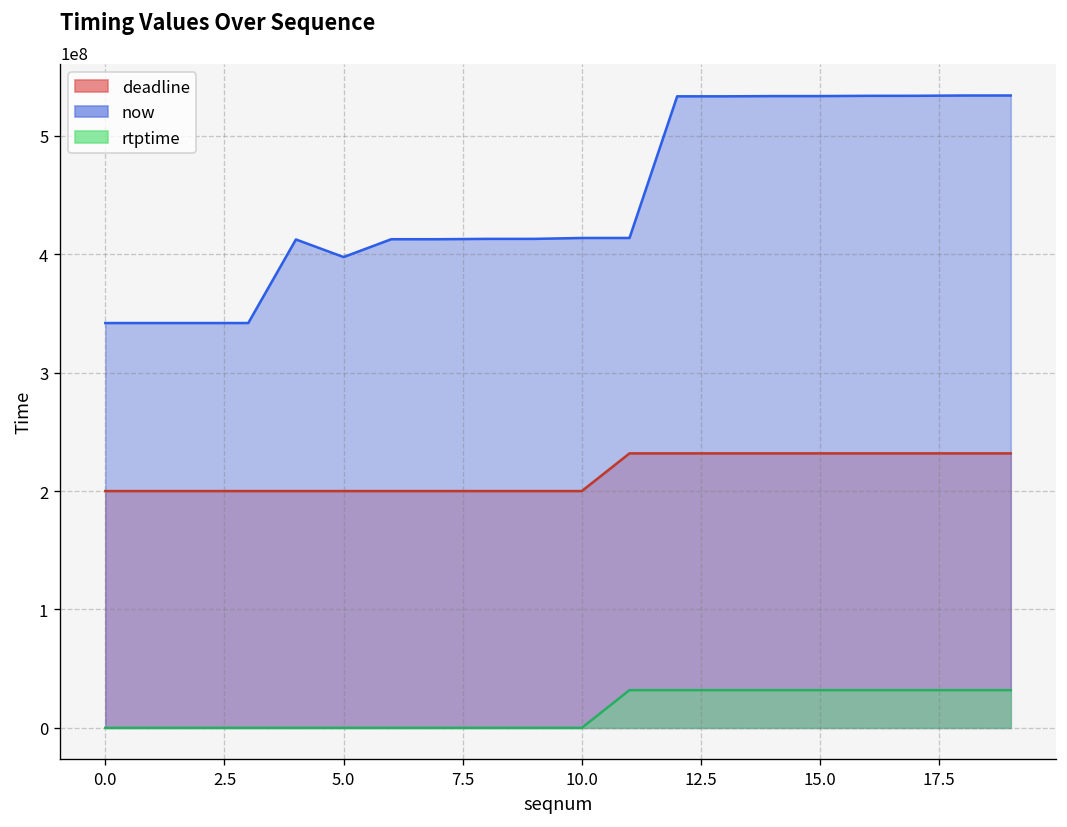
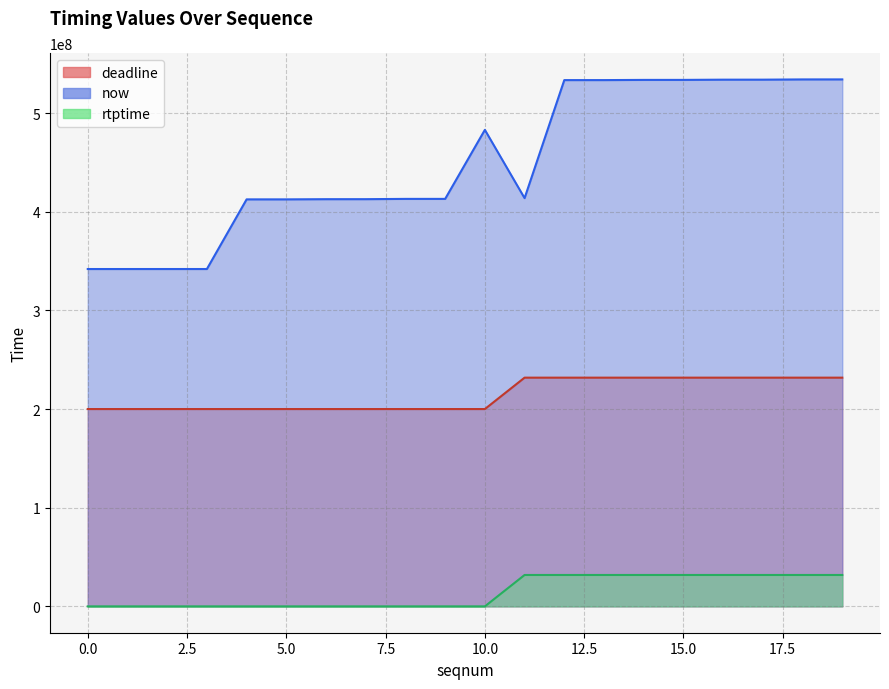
  {
    "deadline": {
      "0.0": 200000000,
      "5.0": 200000000,
      "10.0": 200000000,
      "15.0": 230000000
    },
    "now": {
      "0.0": 340000000,
-     "5.0": 400000000,
-     "10.0": 410000000,
+     "5.0": 410000000,
+     "10.0": 480000000,
      "15.0": 530000000
    },
    "rtptime": {
      "0.0": 0,
      "5.0": 0,
      "10.0": 0,
      "15.0": 30000000
    }
  }
